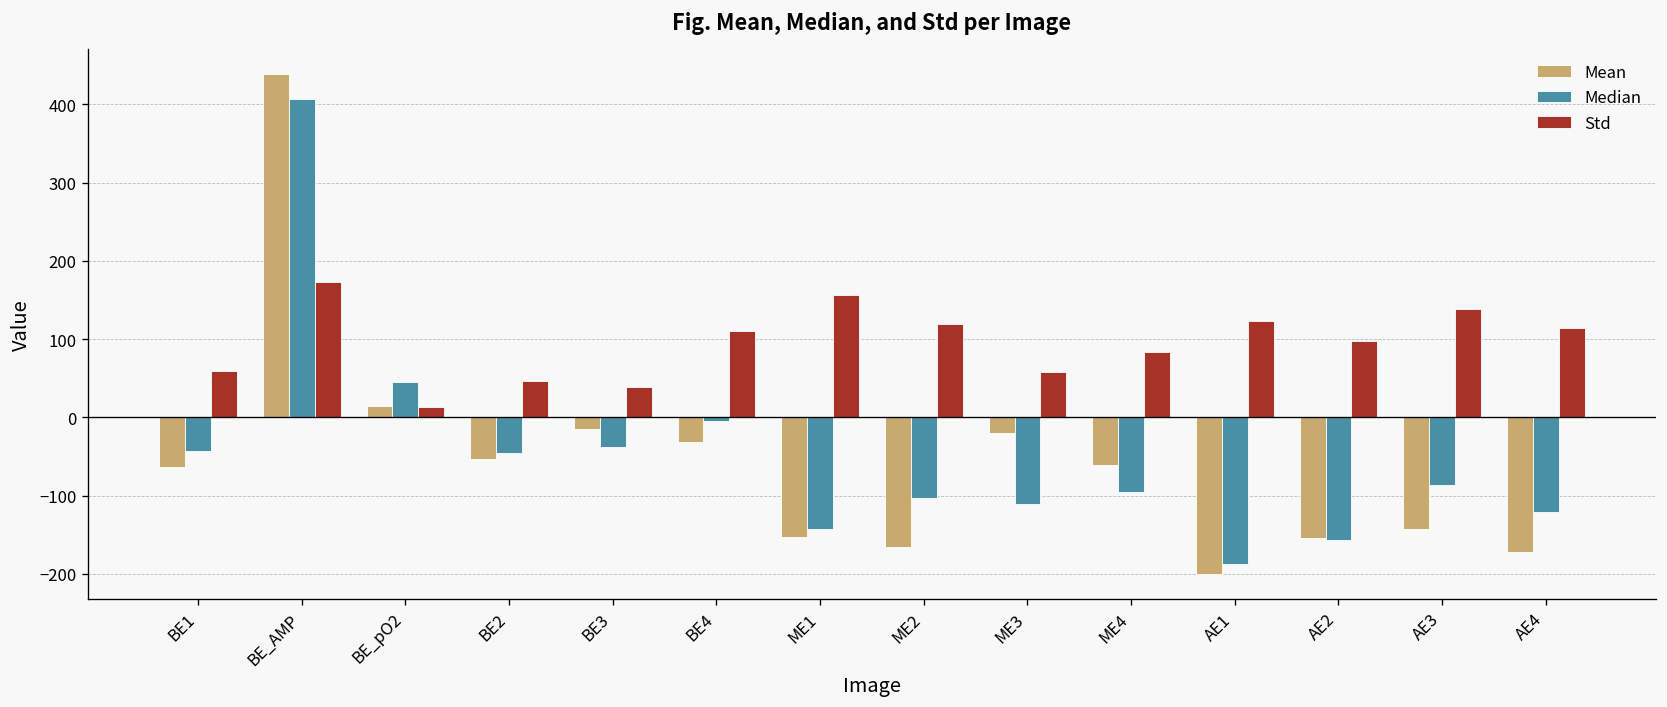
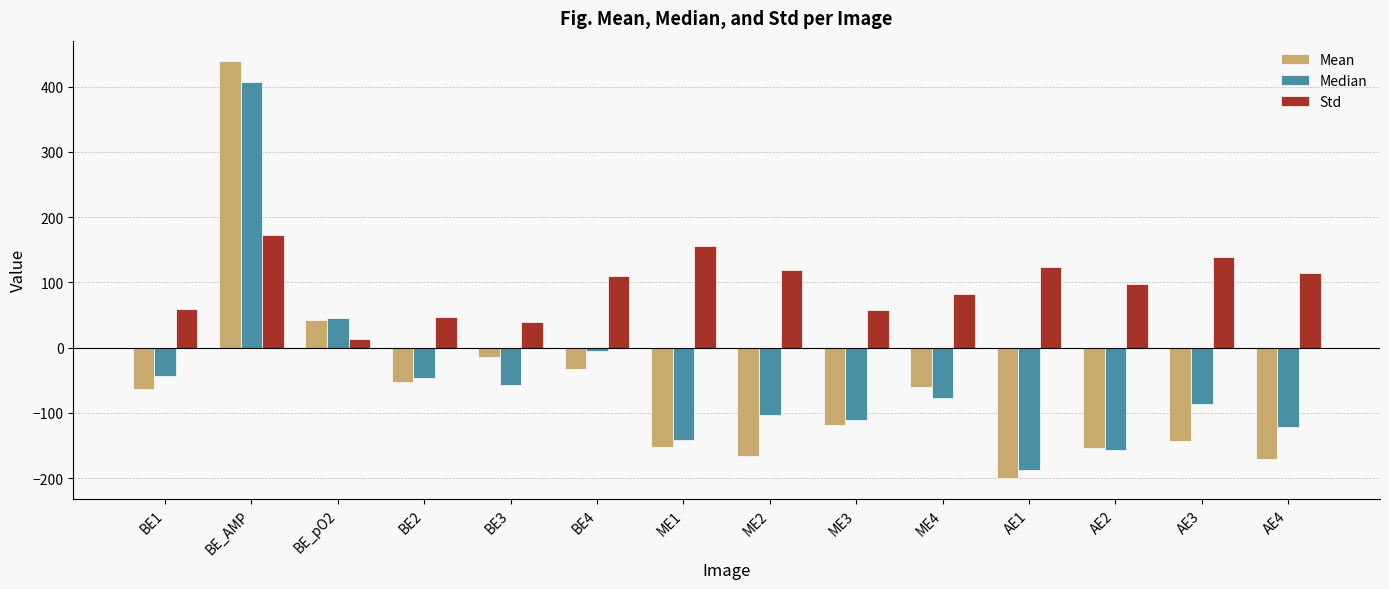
  {
    "Mean": {
      "BE1": -60,
      "BE_AMP": 440,
-     "BE_pO2": 10,
+     "BE_pO2": 40,
      "BE2": -50,
      "BE3": -10,
      "BE4": -30,
      "ME1": -150,
      "ME2": -170,
-     "ME3": -20,
+     "ME3": -120,
      "ME4": -60,
      "AE1": -200,
      "AE2": -150,
      "AE3": -140,
      "AE4": -170
    },
    "Median": {
      "BE1": -40,
      "BE_AMP": 410,
      "BE_pO2": 50,
      "BE2": -50,
-     "BE3": -40,
+     "BE3": -60,
      "BE4": 0,
      "ME1": -140,
      "ME2": -100,
      "ME3": -110,
-     "ME4": -90,
+     "ME4": -80,
      "AE1": -190,
      "AE2": -160,
      "AE3": -90,
      "AE4": -120
    },
    "Std": {
      "BE1": 60,
      "BE_AMP": 170,
      "BE_pO2": 10,
      "BE2": 50,
      "BE3": 40,
      "BE4": 110,
      "ME1": 160,
      "ME2": 120,
      "ME3": 60,
      "ME4": 80,
      "AE1": 120,
      "AE2": 100,
      "AE3": 140,
      "AE4": 110
    }
  }
